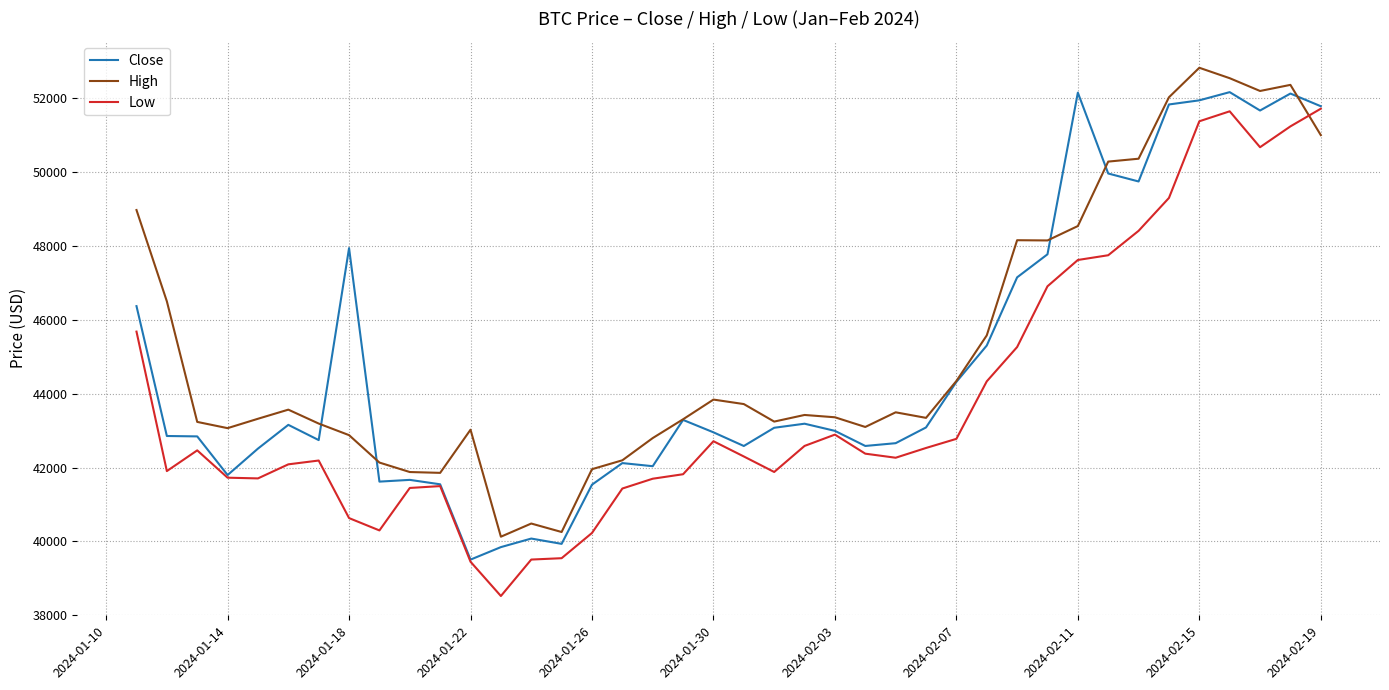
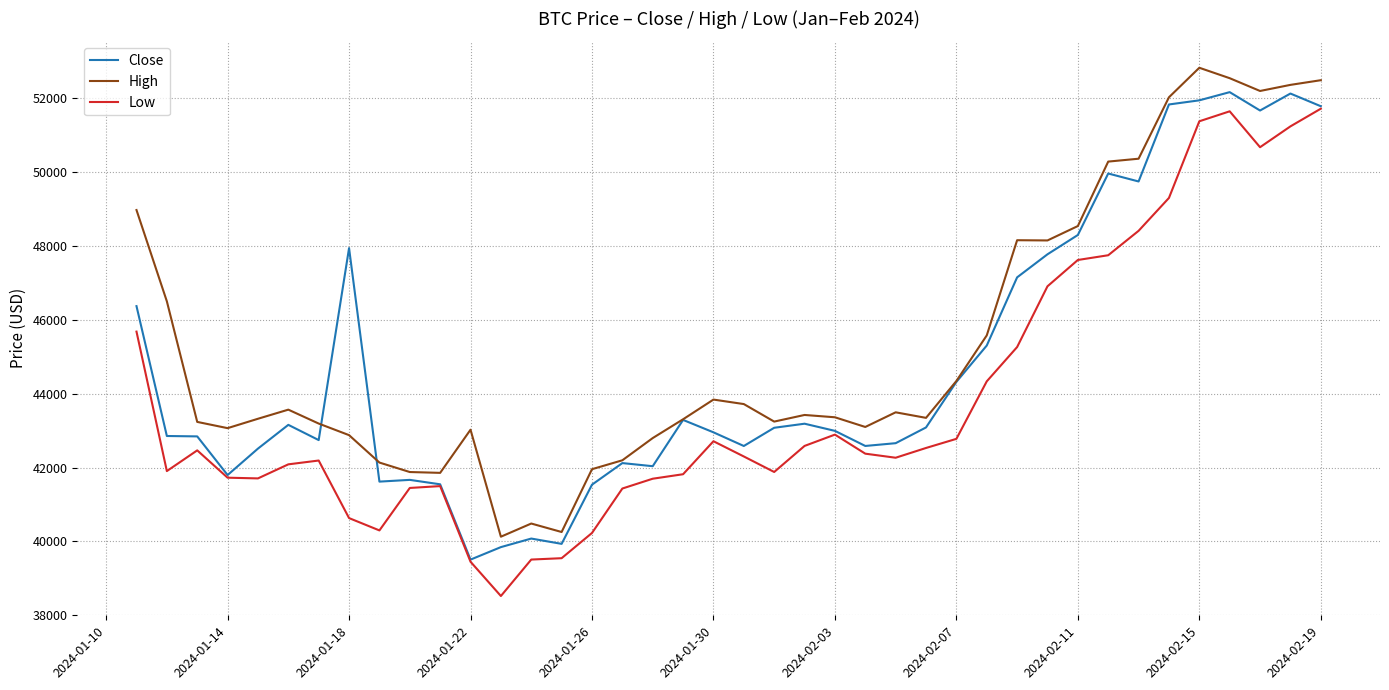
  {
    "Close": {
      "2024-01-14": 41800,
      "2024-01-18": 47900,
      "2024-01-26": 41500,
      "2024-01-30": 43000,
      "2024-02-03": 43000,
-     "2024-02-11": 52100,
+     "2024-02-11": 48300,
      "2024-02-15": 51900
    },
    "High": {
      "2024-01-14": 43100,
      "2024-01-18": 42900,
      "2024-01-22": 43000,
      "2024-01-26": 42000,
      "2024-01-30": 43800,
      "2024-02-03": 43400,
      "2024-02-11": 48500,
      "2024-02-15": 52800,
-     "2024-02-19": 51000
+     "2024-02-19": 52500
    },
    "Low": {
      "2024-01-14": 41700,
      "2024-01-18": 40600,
      "2024-01-26": 40200,
      "2024-01-30": 42700,
      "2024-02-03": 42900,
      "2024-02-07": 42800,
      "2024-02-11": 47600,
      "2024-02-15": 51400
    }
  }
